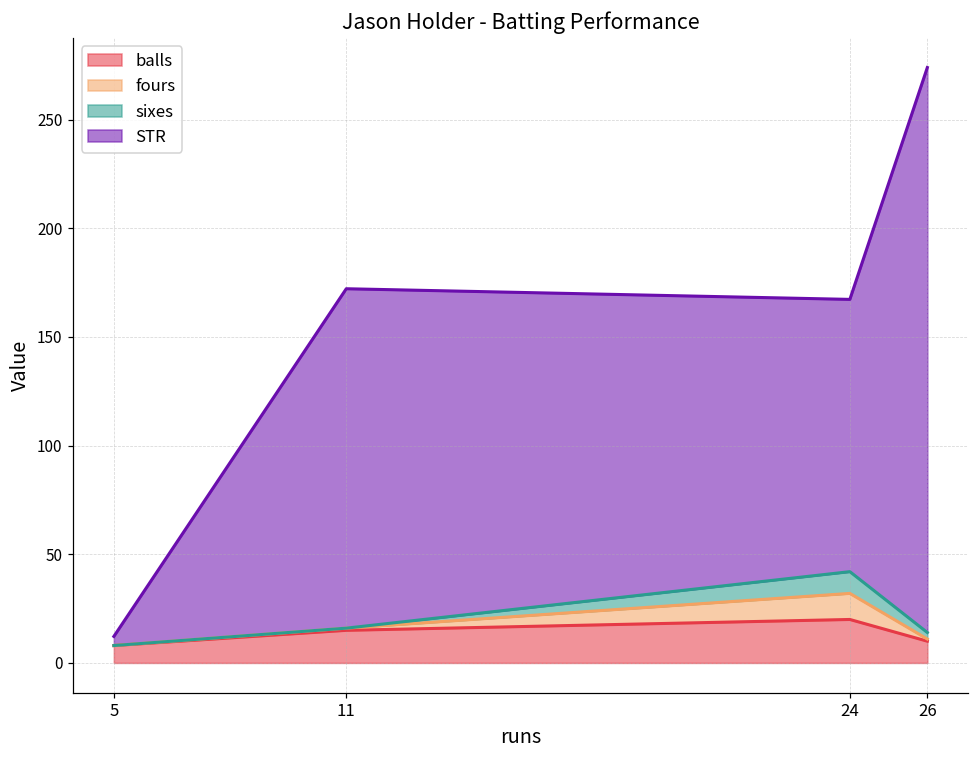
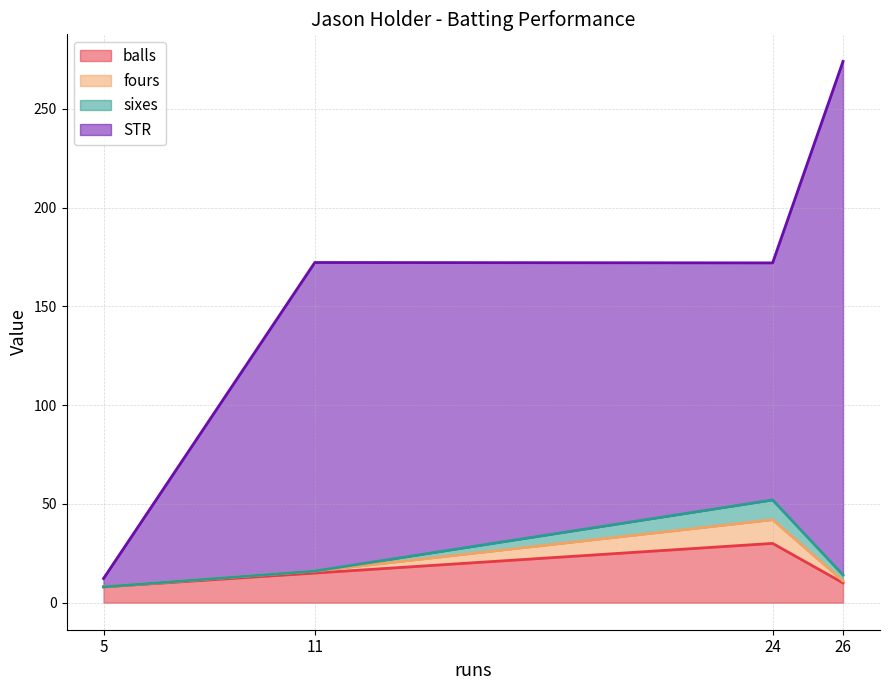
  {
    "balls": {
-     "24": 20
+     "24": 30
    },
    "fours": {
      "24": 12
    },
    "sixes": {
      "24": 10,
      "26": 3
    },
    "STR": {
      "5": 4,
      "11": 156,
-     "24": 125,
+     "24": 120,
      "26": 260
    }
  }
